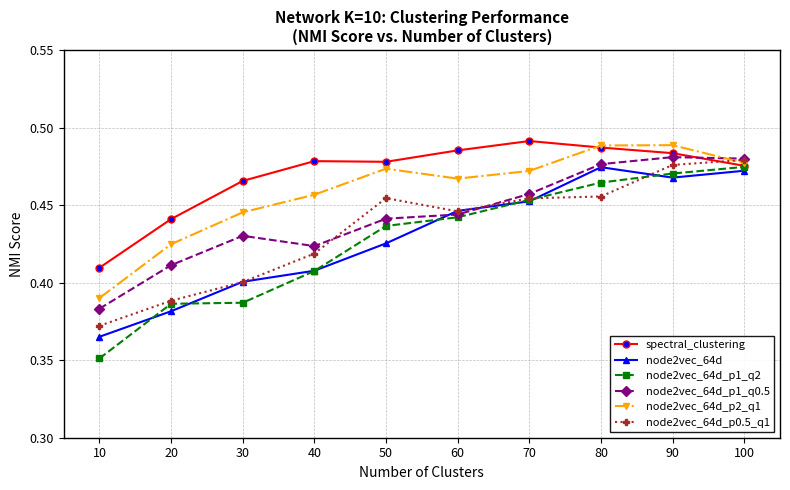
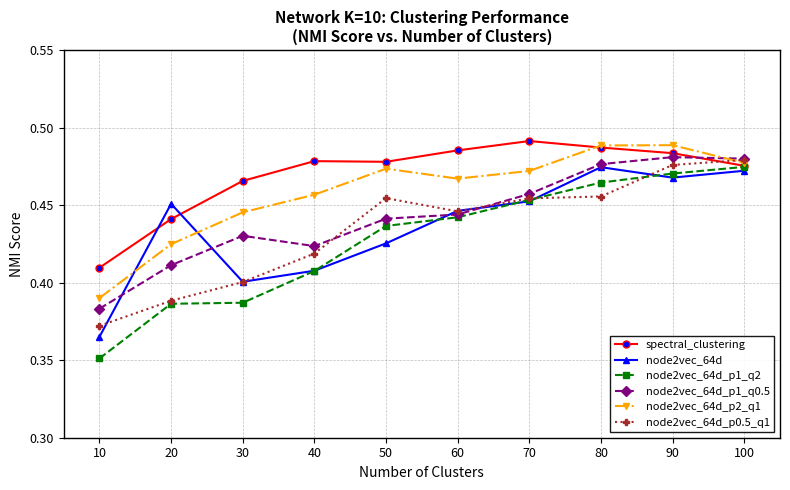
  {
    "spectral_clustering": {
      "10": 0.410,
      "20": 0.441,
      "30": 0.466,
      "40": 0.478,
      "50": 0.478,
      "60": 0.485,
      "70": 0.491,
      "90": 0.483
    },
    "node2vec_64d": {
      "10": 0.365,
-     "20": 0.382,
+     "20": 0.451,
      "50": 0.425,
      "80": 0.474,
      "90": 0.468,
      "100": 0.472
    },
    "node2vec_64d_p1_q2": {
      "10": 0.351,
      "20": 0.386,
      "30": 0.387,
      "50": 0.437,
      "60": 0.442,
      "80": 0.465,
      "90": 0.470
    },
    "node2vec_64d_p1_q0.5": {
      "10": 0.383,
      "20": 0.411,
      "30": 0.430,
      "40": 0.424,
      "50": 0.441,
      "60": 0.444,
      "70": 0.457,
      "80": 0.476,
      "90": 0.481
    },
    "node2vec_64d_p2_q1": {
      "10": 0.390,
      "20": 0.425,
      "30": 0.445,
      "40": 0.457,
      "50": 0.473,
      "60": 0.467,
      "70": 0.472,
      "90": 0.489,
      "100": 0.477
    },
    "node2vec_64d_p0.5_q1": {
      "10": 0.372,
      "20": 0.388,
      "40": 0.419,
      "50": 0.454,
      "80": 0.456,
      "90": 0.476
    }
  }
